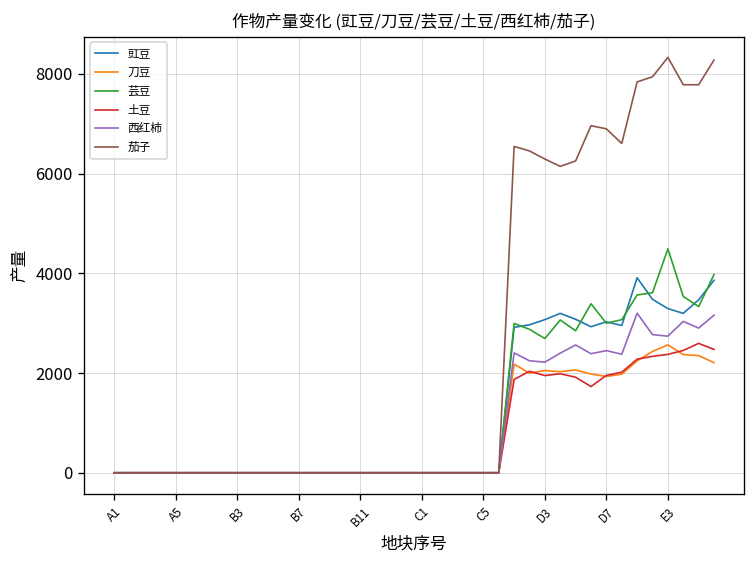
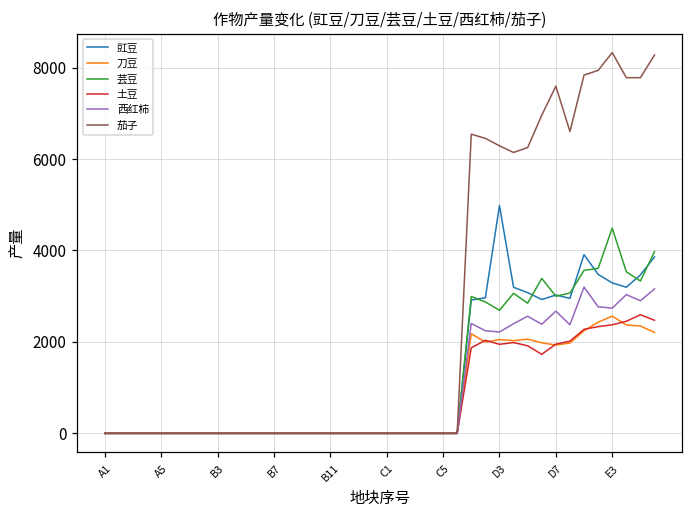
  {
    "豇豆": {
-     "D3": 3100,
+     "D3": 5000,
      "E3": 3300
    },
    "刀豆": {
      "D3": 2100,
      "E3": 2600
    },
    "芸豆": {
      "D3": 2700,
      "E3": 4500
    },
    "土豆": {
      "D3": 1900,
      "E3": 2400
    },
    "西红柿": {
      "D3": 2200,
-     "D7": 2400,
+     "D7": 2700,
      "E3": 2700
    },
    "茄子": {
      "D3": 6300,
-     "D7": 6900,
+     "D7": 7600,
      "E3": 8300
    }
  }
